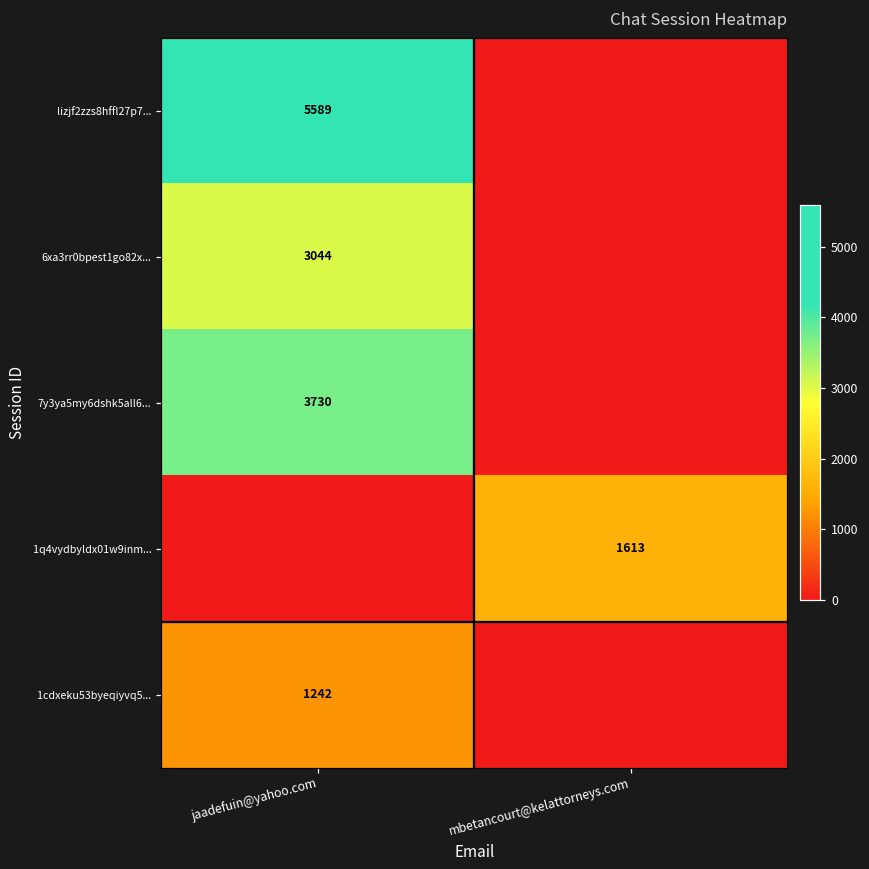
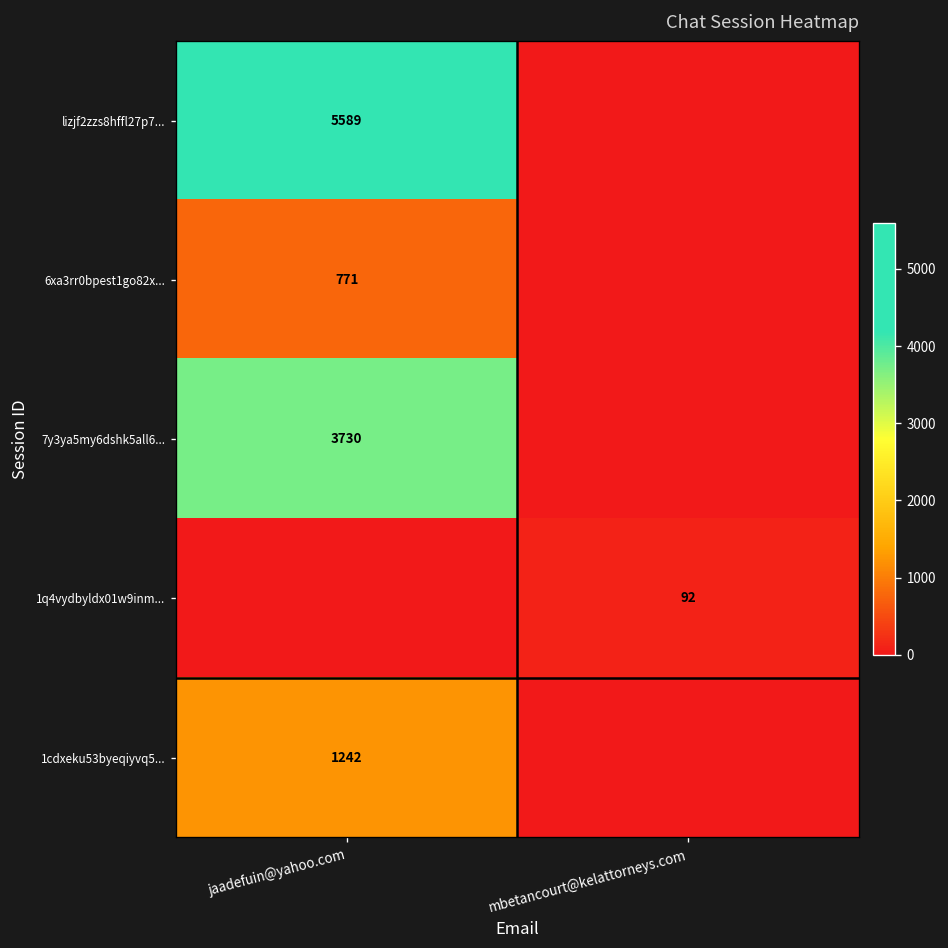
  {
    "lizjf2zzs8hffl27p7...": {
      "jaadefuin@yahoo.com": 5589
    },
    "6xa3rr0bpest1go82x...": {
-     "jaadefuin@yahoo.com": 3044
+     "jaadefuin@yahoo.com": 771
    },
    "7y3ya5my6dshk5all6...": {
      "jaadefuin@yahoo.com": 3730
    },
    "1q4vydbyldx01w9inm...": {
-     "mbetancourt@kelattorneys.com": 1613
+     "mbetancourt@kelattorneys.com": 92
    },
    "1cdxeku53byeqiyvq5...": {
      "jaadefuin@yahoo.com": 1242
    }
  }
